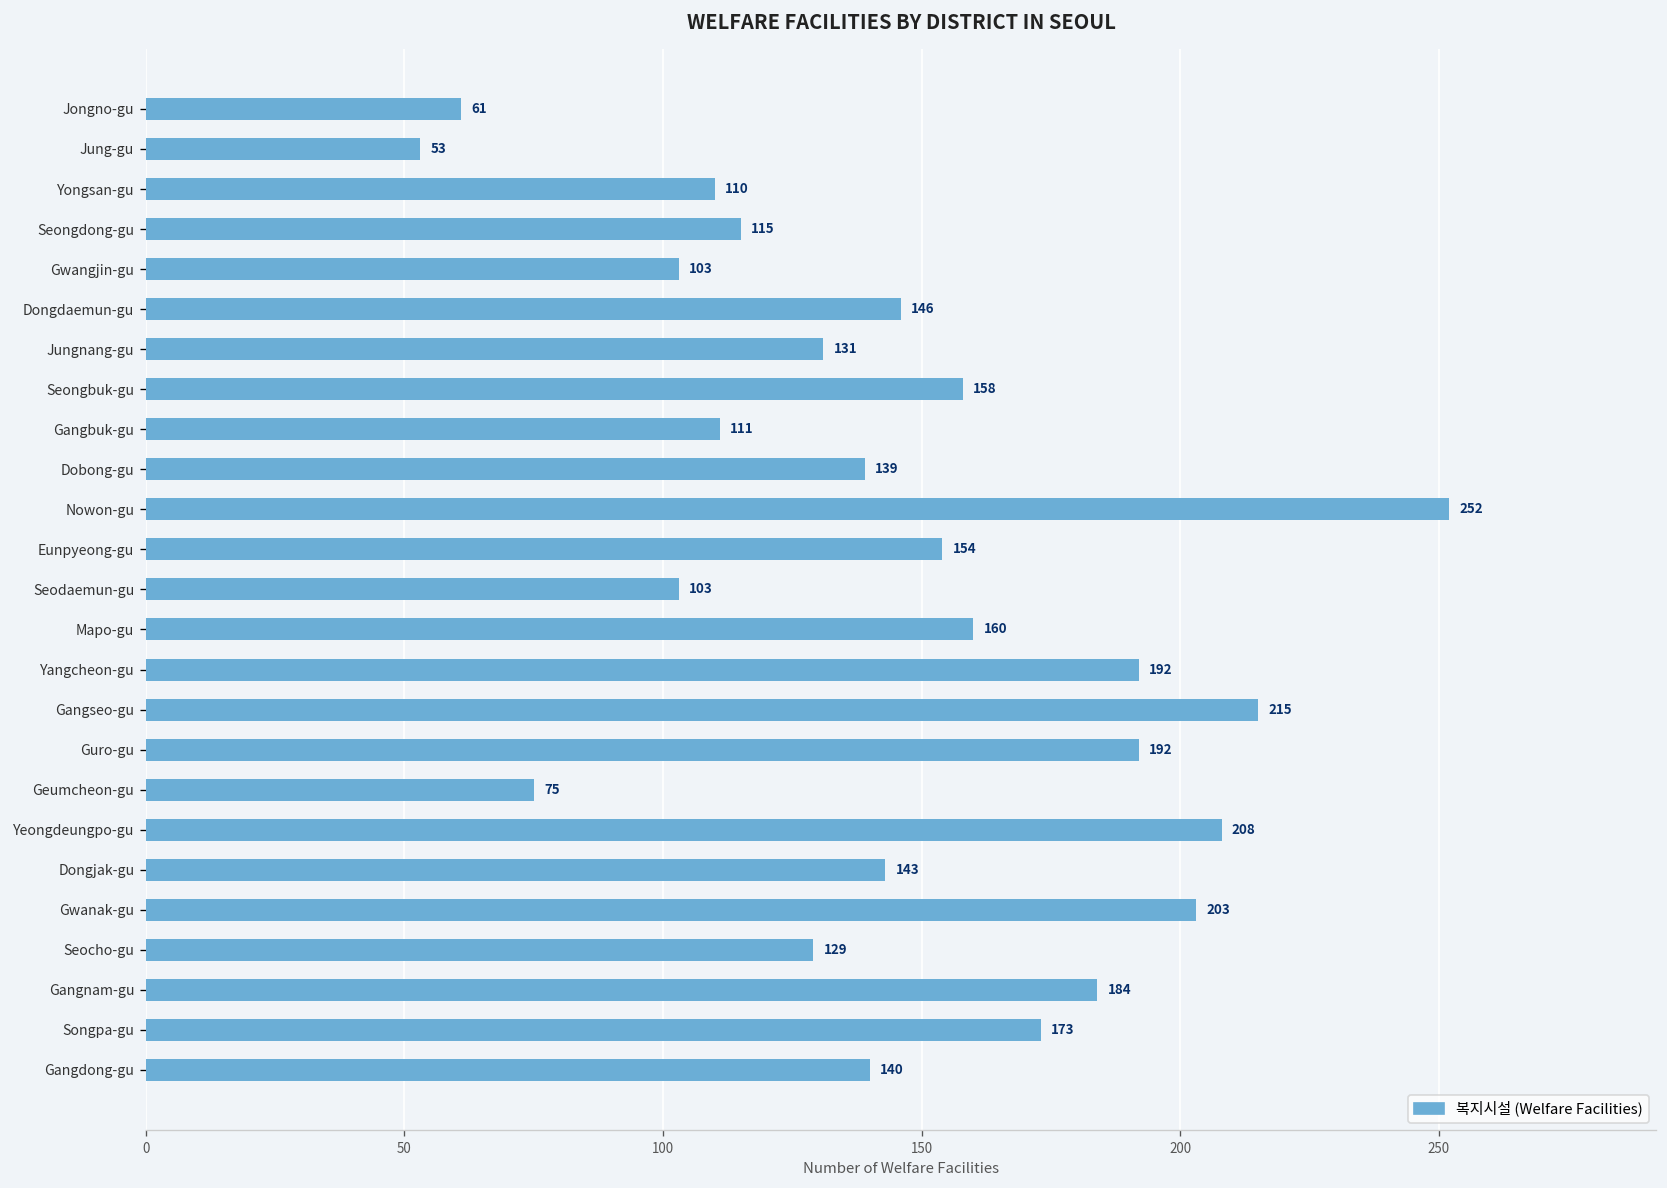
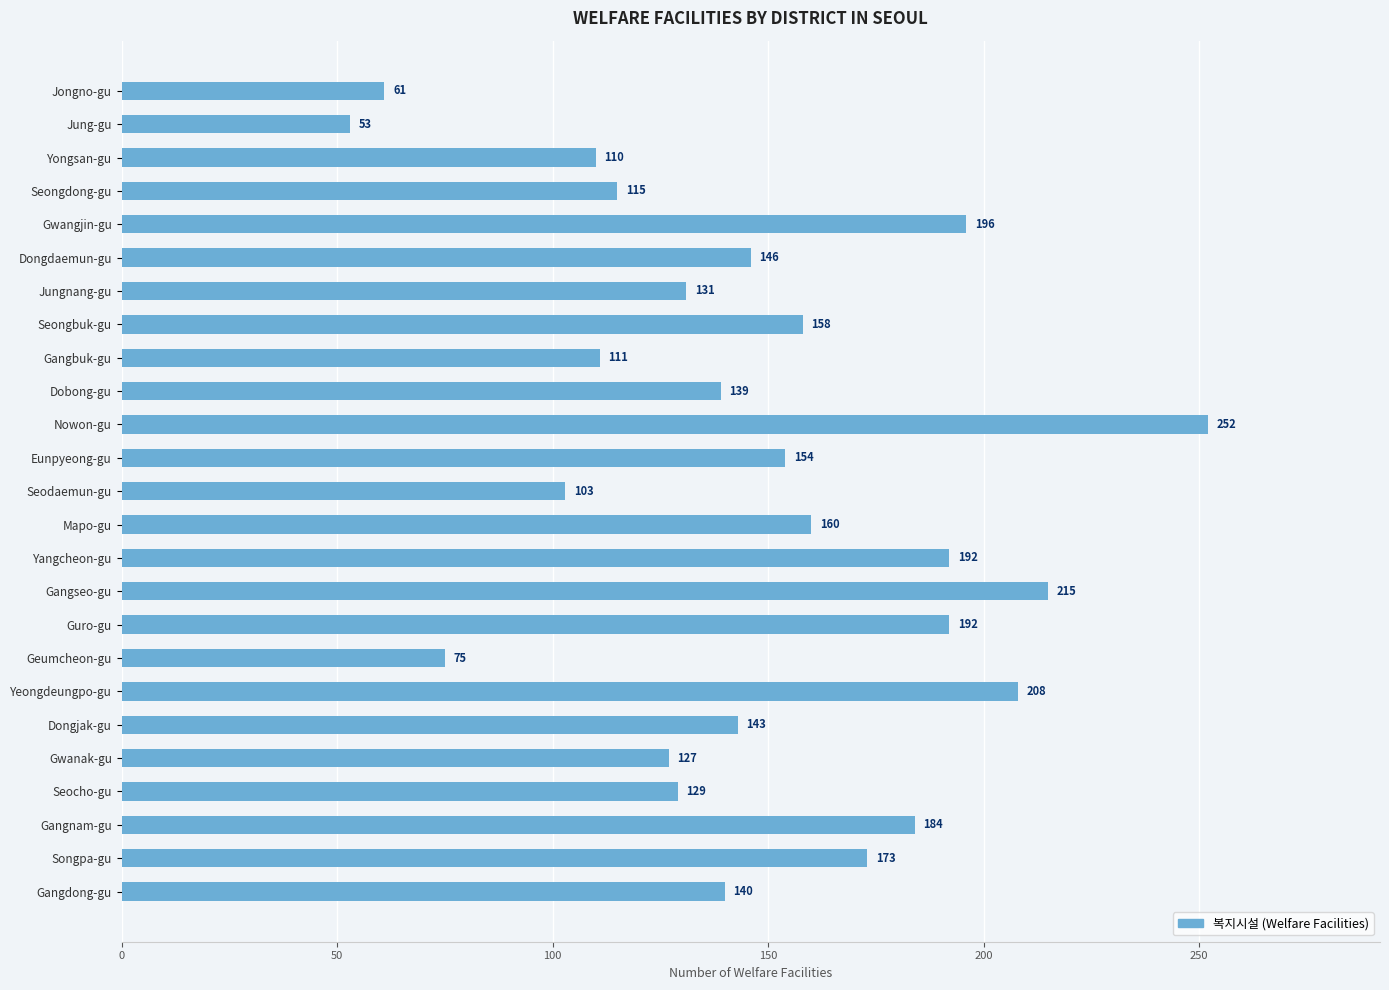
  {
    "Jongno-gu": 61,
    "Jung-gu": 53,
    "Yongsan-gu": 110,
    "Seongdong-gu": 115,
-   "Gwangjin-gu": 103,
+   "Gwangjin-gu": 196,
    "Dongdaemun-gu": 146,
    "Jungnang-gu": 131,
    "Seongbuk-gu": 158,
    "Gangbuk-gu": 111,
    "Dobong-gu": 139,
    "Nowon-gu": 252,
    "Eunpyeong-gu": 154,
    "Seodaemun-gu": 103,
    "Mapo-gu": 160,
    "Yangcheon-gu": 192,
    "Gangseo-gu": 215,
    "Guro-gu": 192,
    "Geumcheon-gu": 75,
    "Yeongdeungpo-gu": 208,
    "Dongjak-gu": 143,
-   "Gwanak-gu": 203,
+   "Gwanak-gu": 127,
    "Seocho-gu": 129,
    "Gangnam-gu": 184,
    "Songpa-gu": 173,
    "Gangdong-gu": 140
  }
